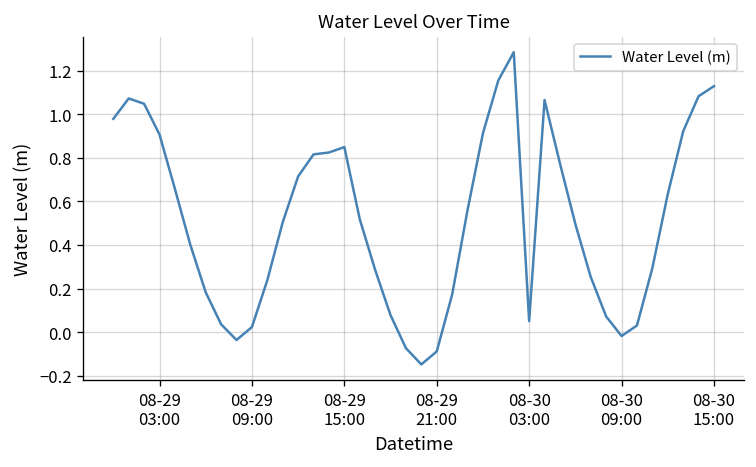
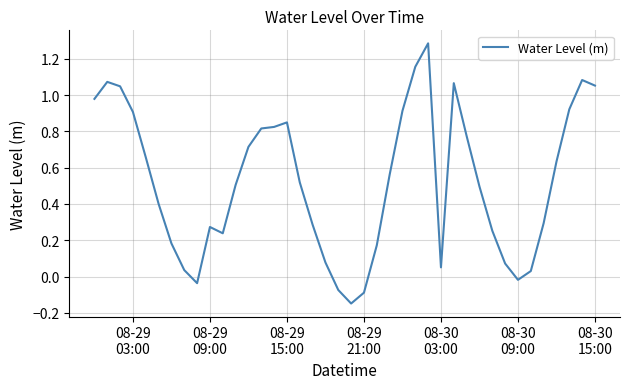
  {
    "08-29 03:00": 0.91,
-   "08-29 09:00": 0.02,
+   "08-29 09:00": 0.27,
    "08-29 15:00": 0.85,
    "08-29 21:00": -0.09,
    "08-30 03:00": 0.05,
    "08-30 09:00": -0.02,
-   "08-30 15:00": 1.13
+   "08-30 15:00": 1.05
  }
